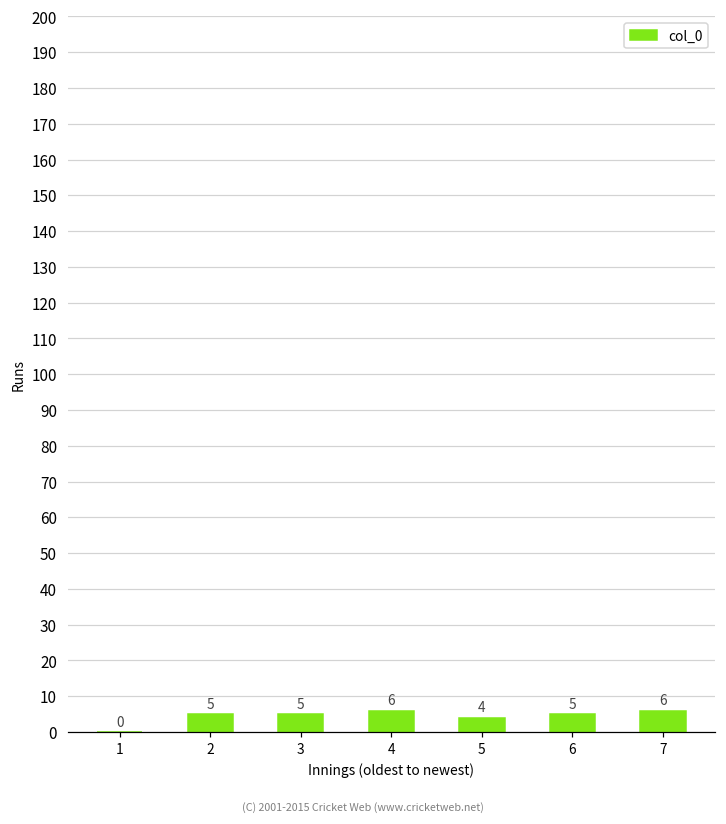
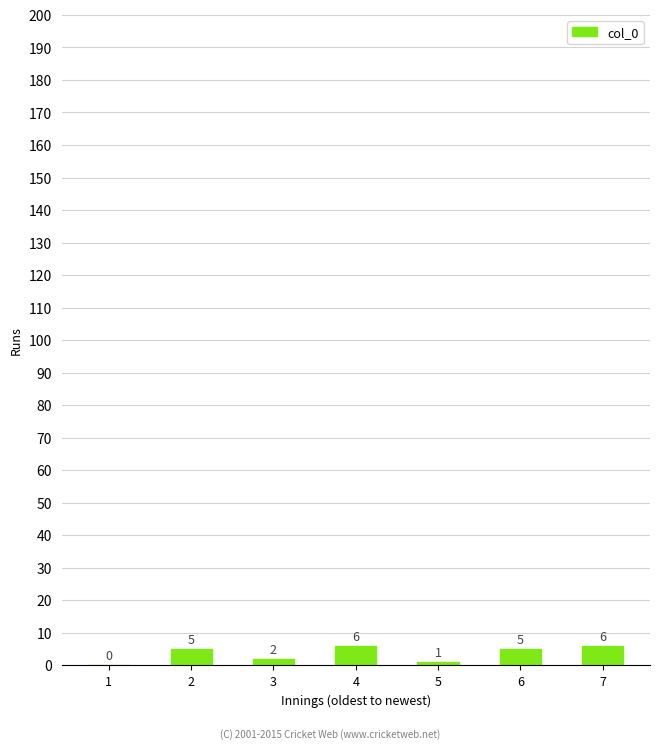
  {
    "1": 0,
    "2": 5,
-   "3": 5,
+   "3": 2,
    "4": 6,
-   "5": 4,
+   "5": 1,
    "6": 5,
    "7": 6
  }
